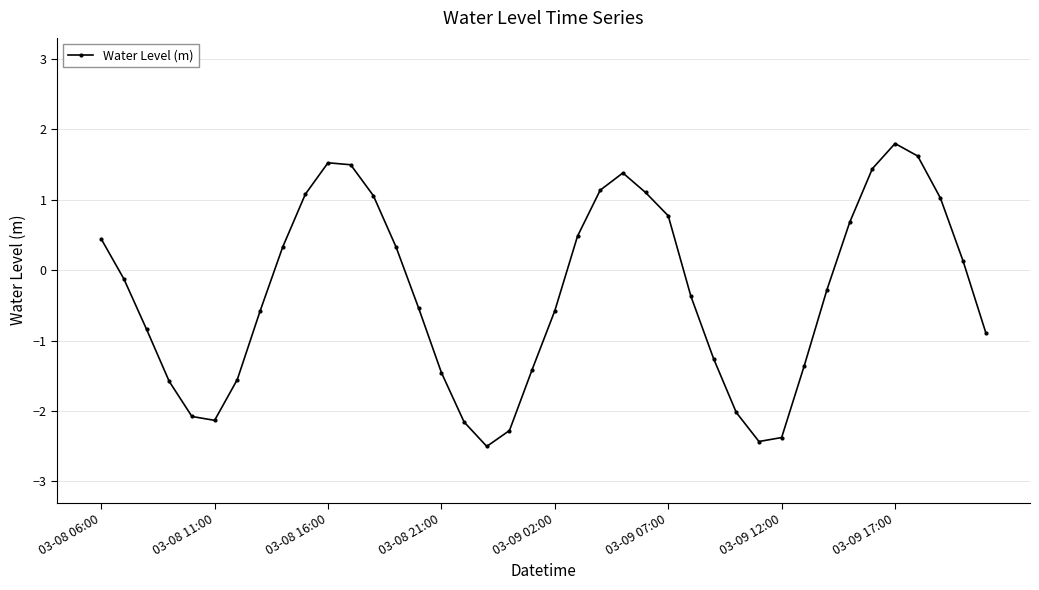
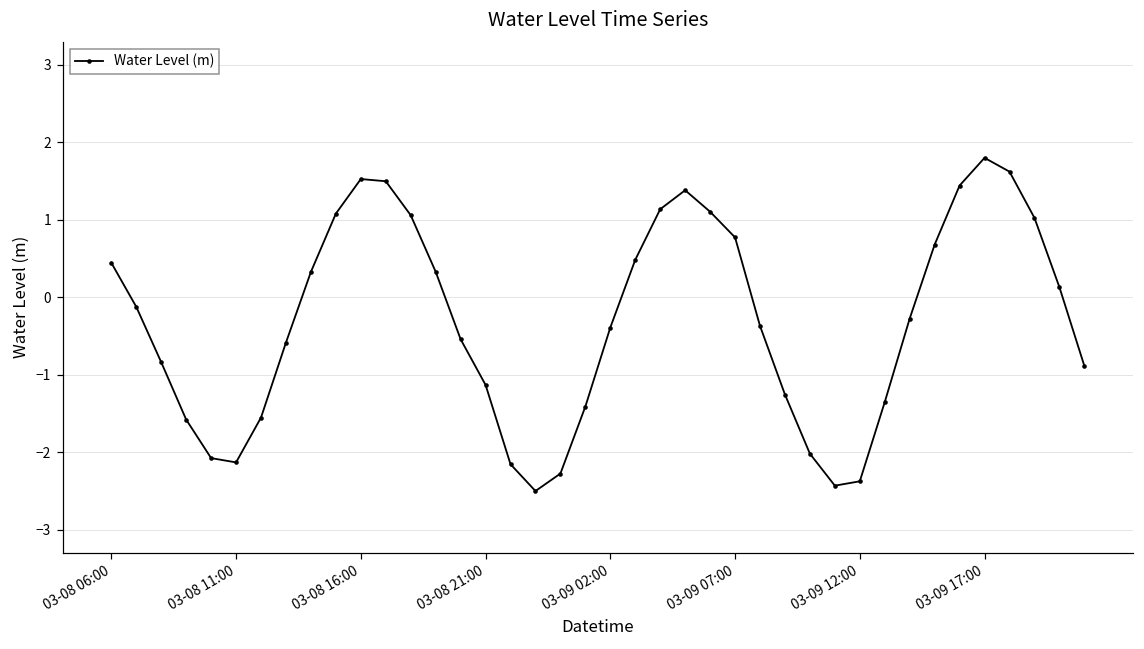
  {
    "03-08 06:00": 0.4,
    "03-08 11:00": -2.1,
    "03-08 16:00": 1.5,
-   "03-08 21:00": -1.5,
-   "03-09 02:00": -0.6,
+   "03-08 21:00": -1.1,
+   "03-09 02:00": -0.4,
    "03-09 07:00": 0.8,
    "03-09 12:00": -2.4,
    "03-09 17:00": 1.8
  }
